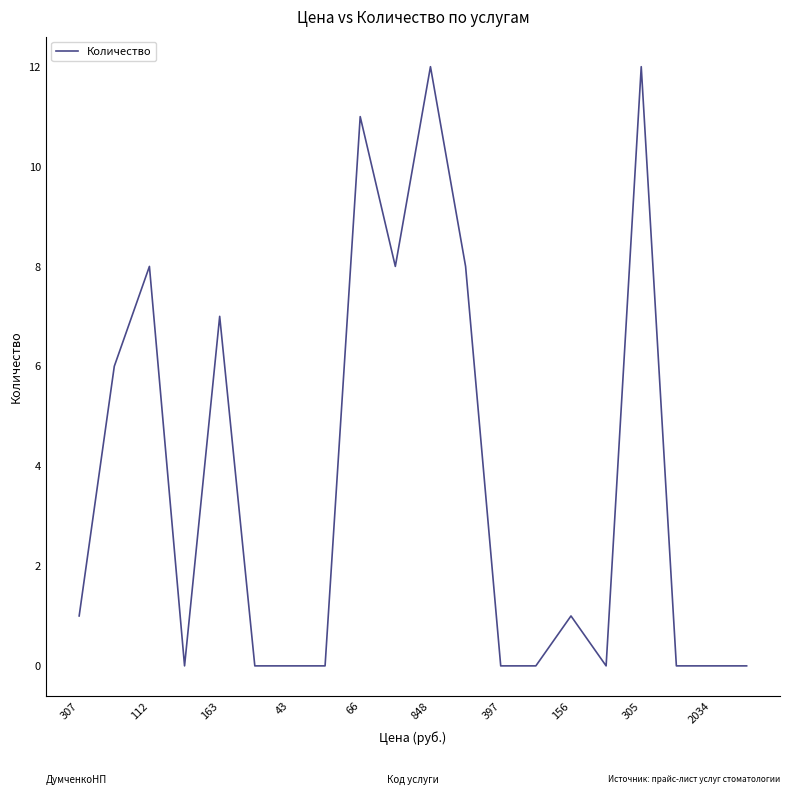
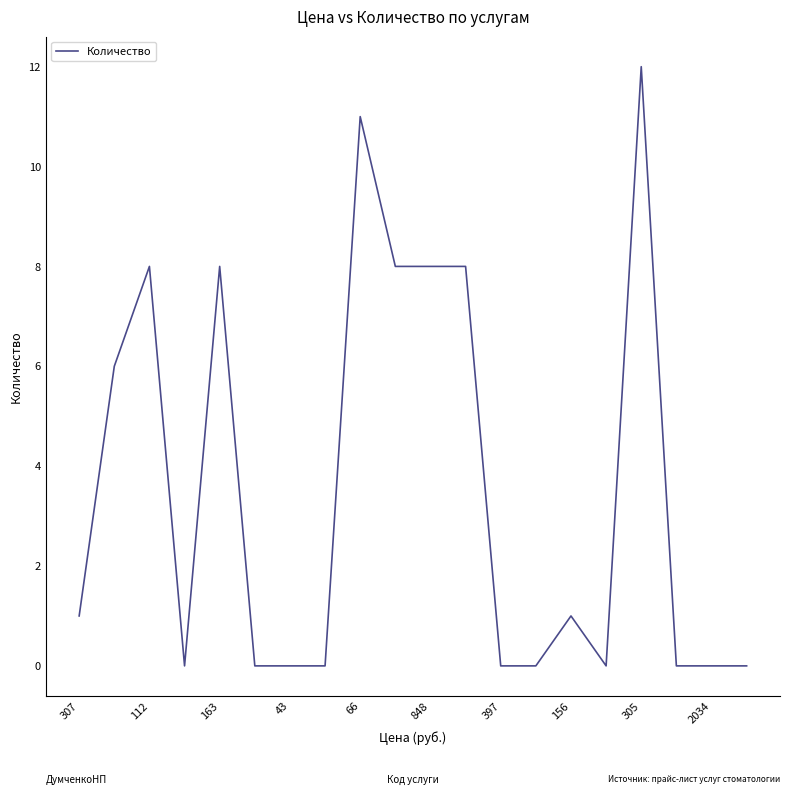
  {
    "307": 1,
    "112": 8,
-   "163": 7,
+   "163": 8,
    "43": 0,
    "66": 11,
-   "848": 12,
+   "848": 8,
    "397": 0,
    "156": 1,
    "305": 12,
    "2034": 0
  }
